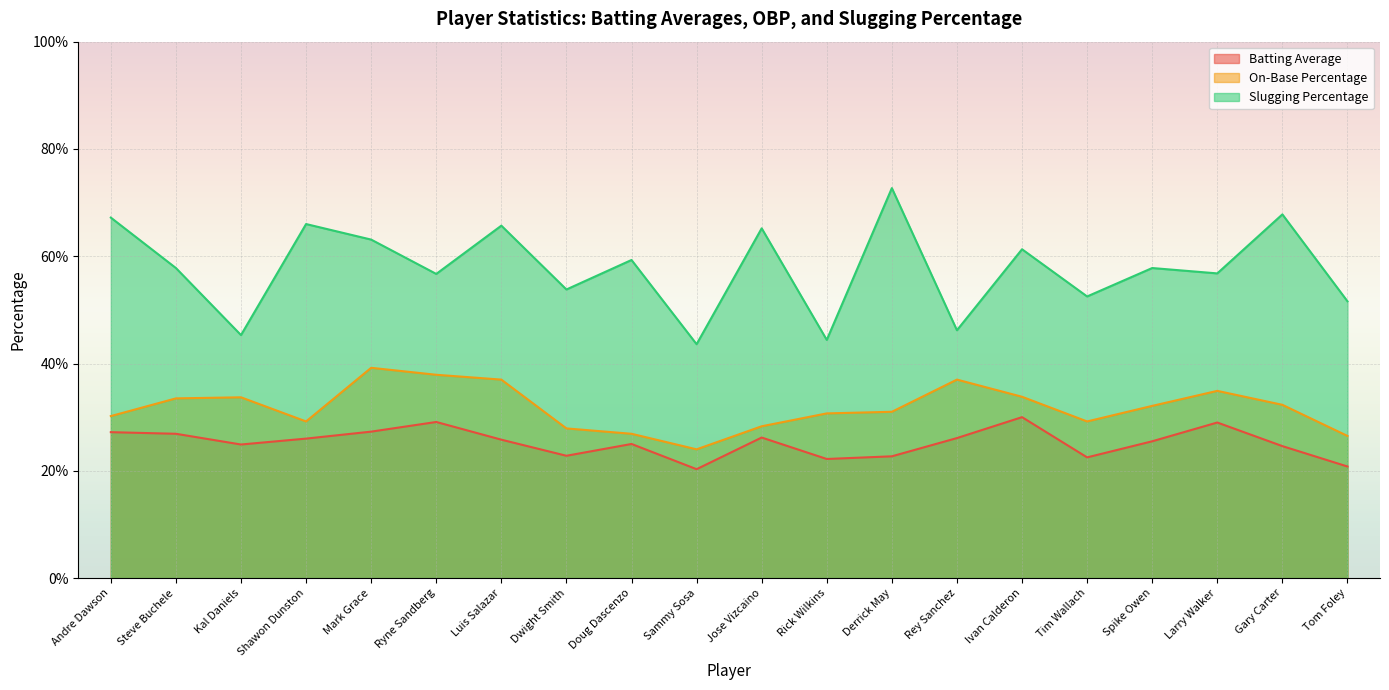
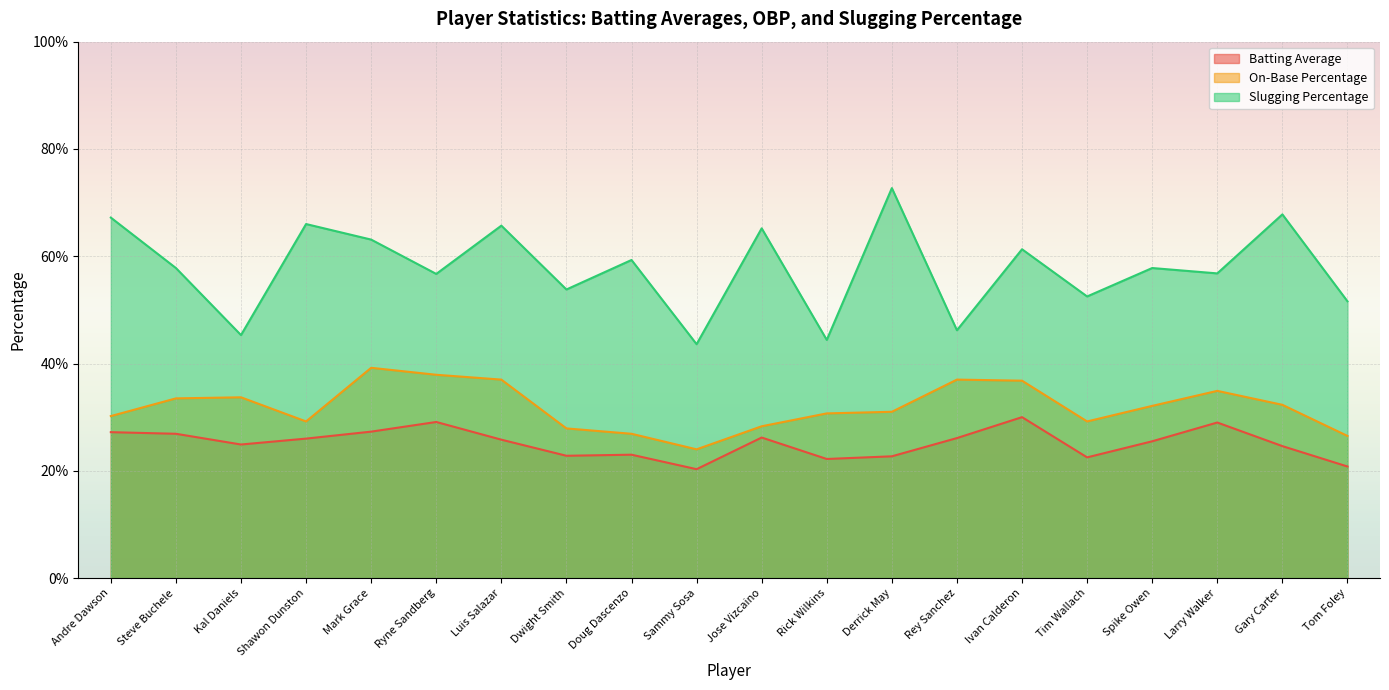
  {
    "Batting Average": {
      "Andre Dawson": "27%",
      "Steve Buchele": "27%",
      "Kal Daniels": "25%",
      "Shawon Dunston": "26%",
      "Mark Grace": "27%",
      "Ryne Sandberg": "29%",
      "Luis Salazar": "26%",
      "Dwight Smith": "23%",
-     "Doug Dascenzo": "25%",
+     "Doug Dascenzo": "23%",
      "Sammy Sosa": "20%",
      "Jose Vizcaino": "26%",
      "Rick Wilkins": "22%",
      "Derrick May": "23%",
      "Rey Sanchez": "26%",
      "Ivan Calderon": "30%",
      "Tim Wallach": "23%",
      "Spike Owen": "26%",
      "Larry Walker": "29%",
      "Gary Carter": "25%",
      "Tom Foley": "21%"
    },
    "On-Base Percentage": {
      "Andre Dawson": "30%",
      "Steve Buchele": "34%",
      "Kal Daniels": "34%",
      "Shawon Dunston": "29%",
      "Mark Grace": "39%",
      "Ryne Sandberg": "38%",
      "Luis Salazar": "37%",
      "Dwight Smith": "28%",
      "Doug Dascenzo": "27%",
      "Sammy Sosa": "24%",
      "Jose Vizcaino": "28%",
      "Rick Wilkins": "31%",
      "Derrick May": "31%",
      "Rey Sanchez": "37%",
-     "Ivan Calderon": "34%",
+     "Ivan Calderon": "37%",
      "Tim Wallach": "29%",
      "Spike Owen": "32%",
      "Larry Walker": "35%",
      "Gary Carter": "32%",
      "Tom Foley": "27%"
    },
    "Slugging Percentage": {
      "Andre Dawson": "67%",
      "Steve Buchele": "58%",
      "Kal Daniels": "45%",
      "Shawon Dunston": "66%",
      "Mark Grace": "63%",
      "Ryne Sandberg": "57%",
      "Luis Salazar": "66%",
      "Dwight Smith": "54%",
      "Doug Dascenzo": "59%",
      "Sammy Sosa": "44%",
      "Jose Vizcaino": "65%",
      "Rick Wilkins": "44%",
      "Derrick May": "73%",
      "Rey Sanchez": "46%",
      "Ivan Calderon": "61%",
      "Tim Wallach": "53%",
      "Spike Owen": "58%",
      "Larry Walker": "57%",
      "Gary Carter": "68%",
      "Tom Foley": "52%"
    }
  }
